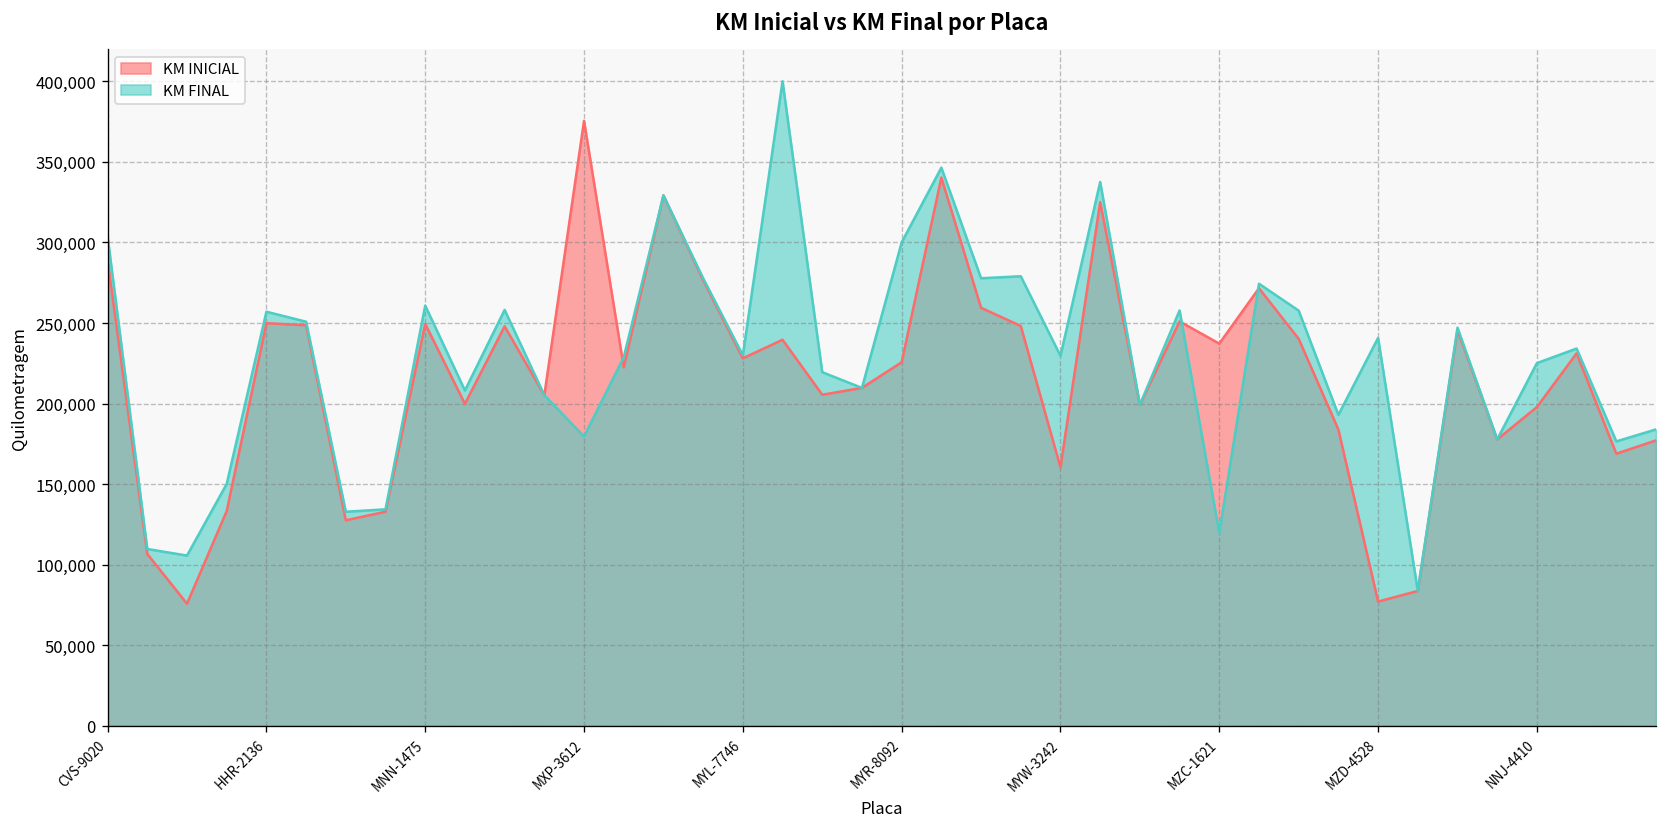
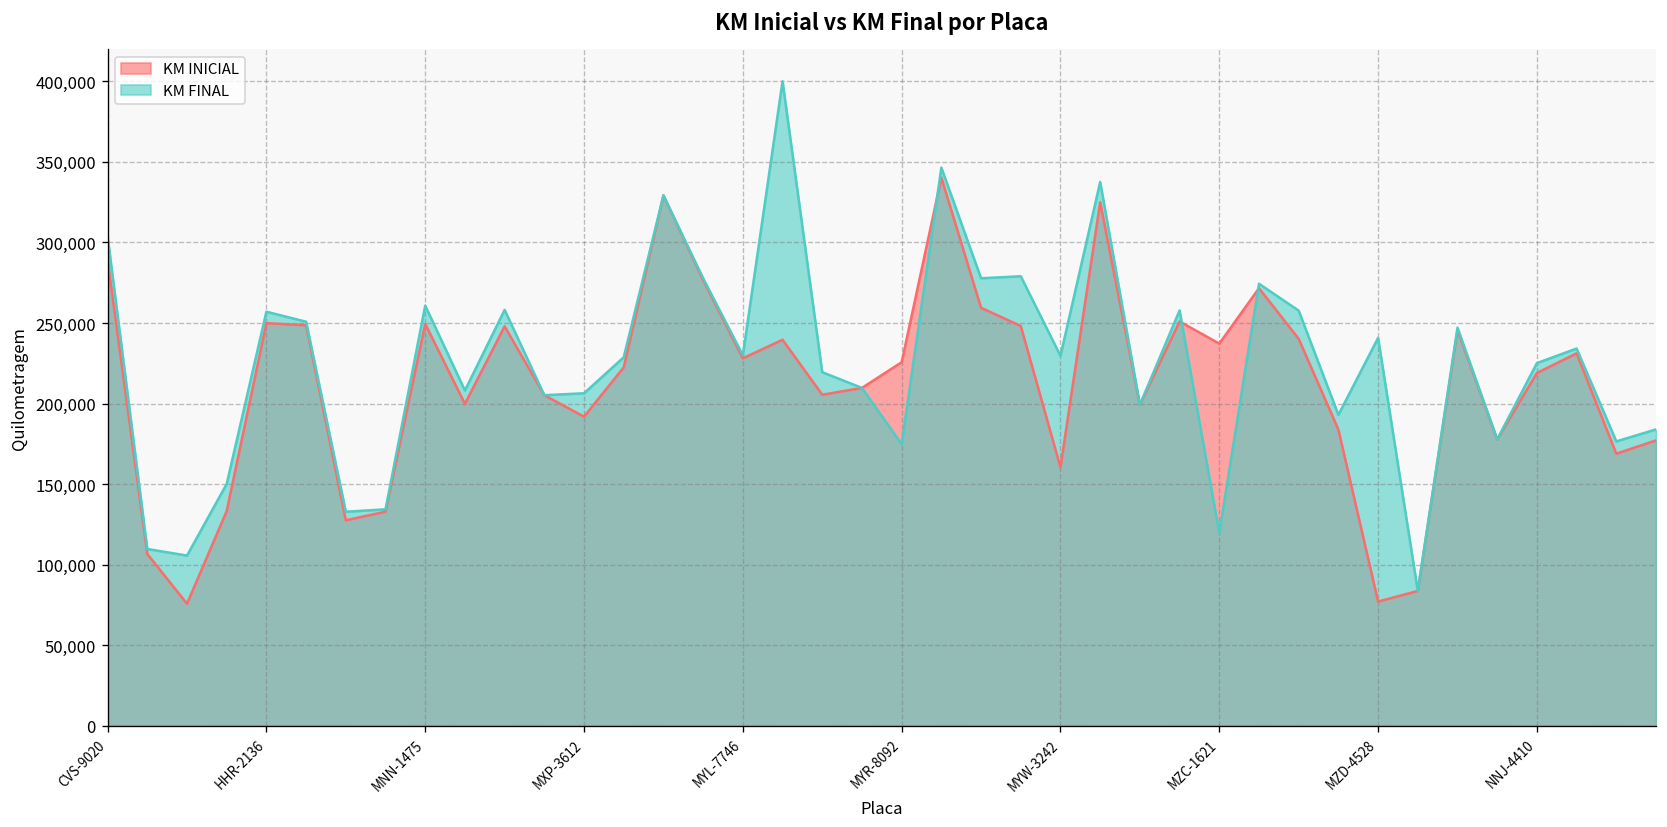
  {
    "KM INICIAL": {
      "CVS-9020": "289,000",
      "HHR-2136": "250,000",
      "MNN-1475": "249,000",
-     "MXP-3612": "375,000",
+     "MXP-3612": "192,000",
      "MYR-8092": "226,000",
      "MYW-3242": "160,000",
      "MZC-1621": "237,000",
      "MZD-4528": "77,000",
-     "NNJ-4410": "198,000"
+     "NNJ-4410": "219,000"
    },
    "KM FINAL": {
      "CVS-9020": "304,000",
      "HHR-2136": "257,000",
      "MNN-1475": "261,000",
-     "MXP-3612": "180,000",
-     "MYR-8092": "300,000",
+     "MXP-3612": "206,000",
+     "MYR-8092": "175,000",
      "MYW-3242": "230,000",
      "MZC-1621": "120,000",
      "MZD-4528": "241,000",
      "NNJ-4410": "225,000"
    }
  }
